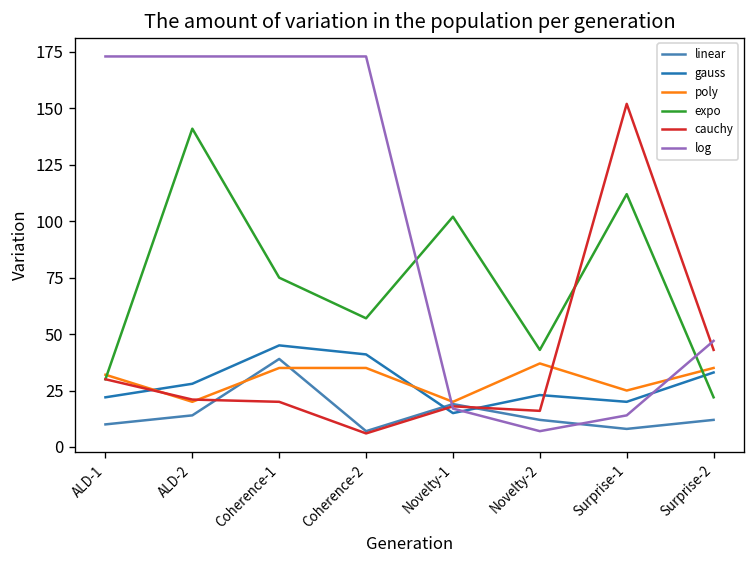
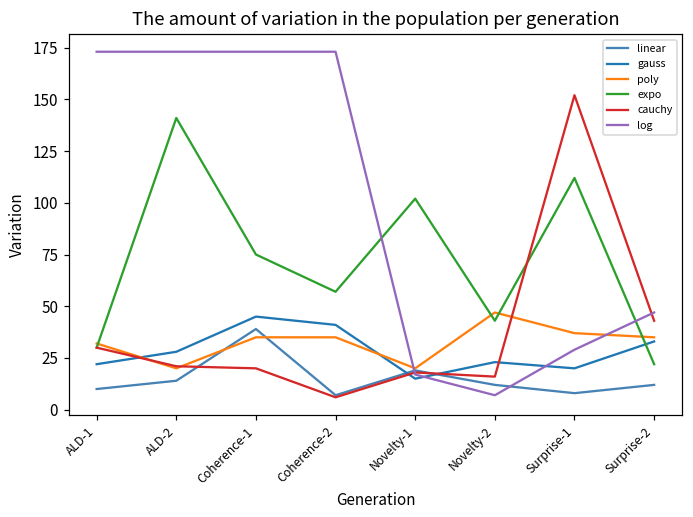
  {
    "poly": {
      "ALD-1": 32,
      "Coherence-1": 35,
      "Coherence-2": 35,
-     "Novelty-2": 37,
-     "Surprise-1": 25,
+     "Novelty-2": 47,
+     "Surprise-1": 37,
      "Surprise-2": 35
    },
    "expo": {
      "ALD-2": 141,
      "Coherence-1": 75,
      "Coherence-2": 57,
      "Novelty-1": 102,
      "Novelty-2": 43,
      "Surprise-1": 112,
      "Surprise-2": 22
    },
    "cauchy": {
      "Coherence-1": 20,
      "Novelty-2": 16,
      "Surprise-1": 152,
      "Surprise-2": 43
    },
    "log": {
      "ALD-1": 173,
      "ALD-2": 173,
      "Coherence-1": 173,
      "Coherence-2": 173,
      "Novelty-2": 7,
-     "Surprise-1": 14,
+     "Surprise-1": 29,
      "Surprise-2": 47
    }
  }
